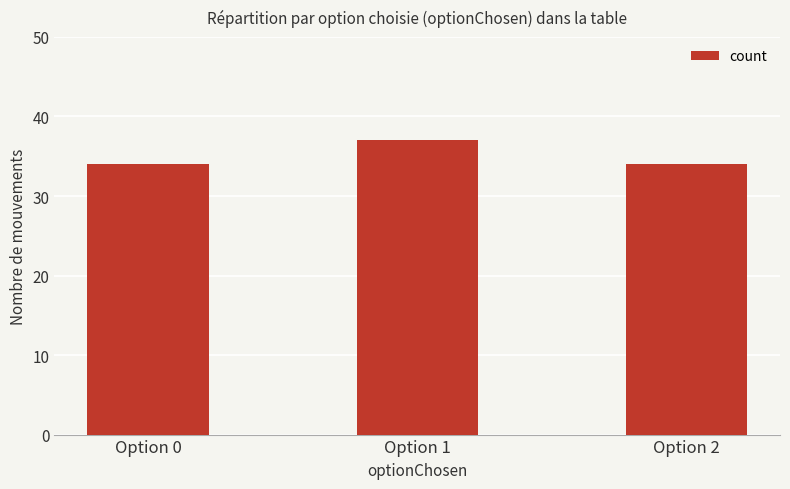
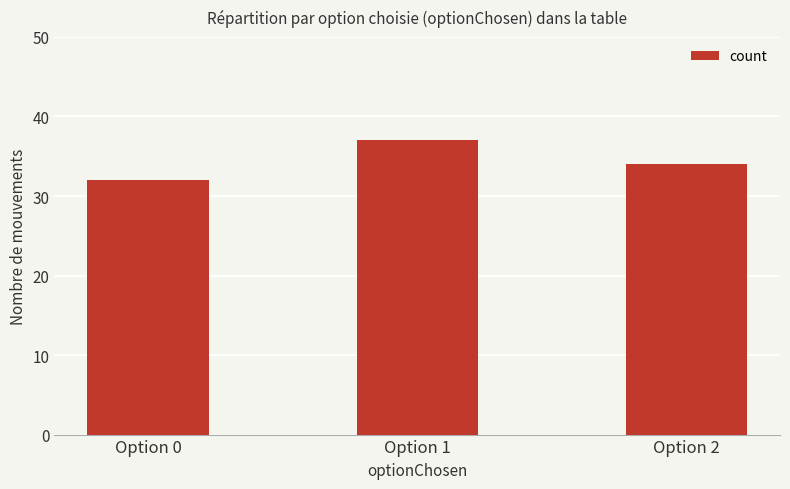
  {
-   "Option 0": 34,
+   "Option 0": 32,
    "Option 1": 37,
    "Option 2": 34
  }
